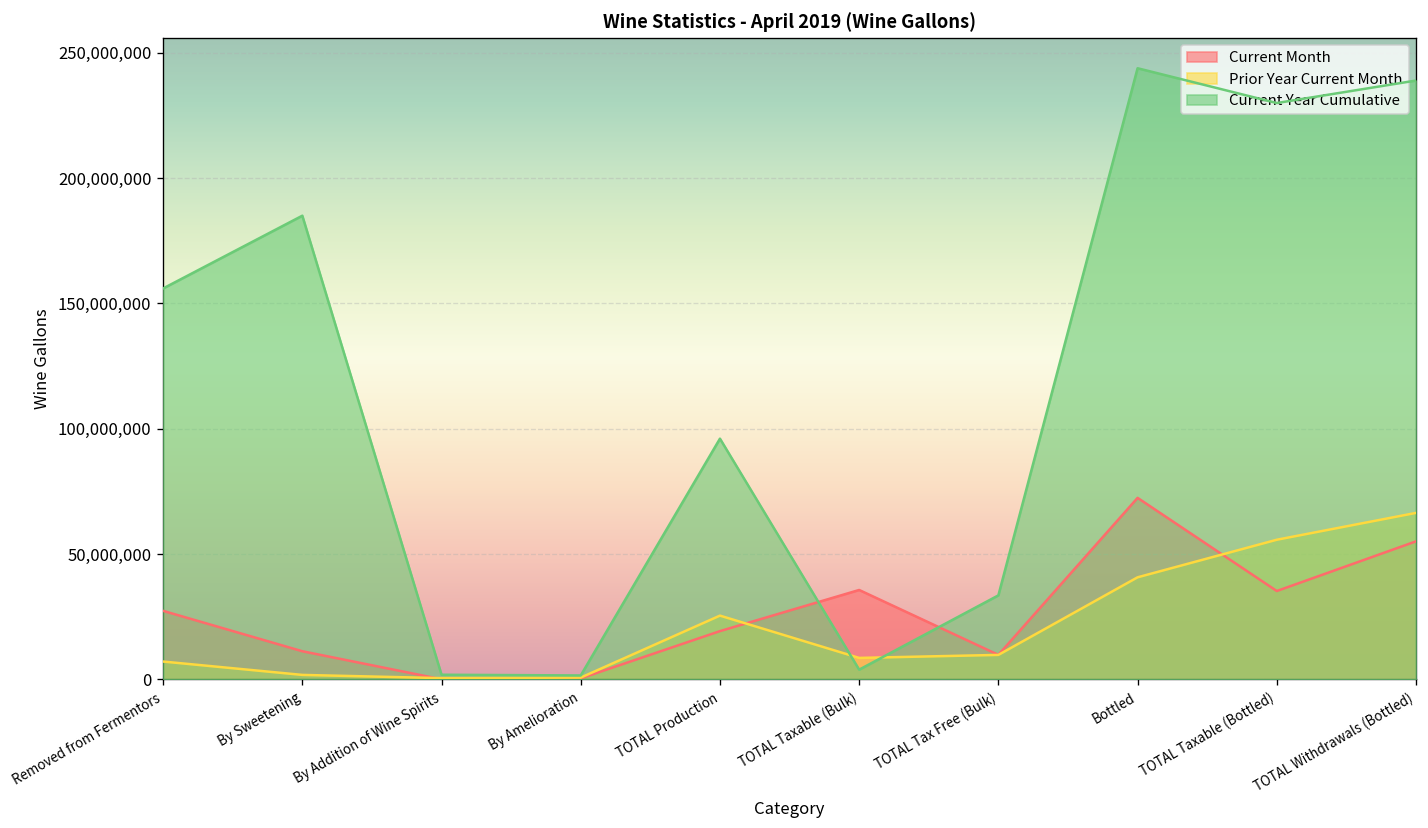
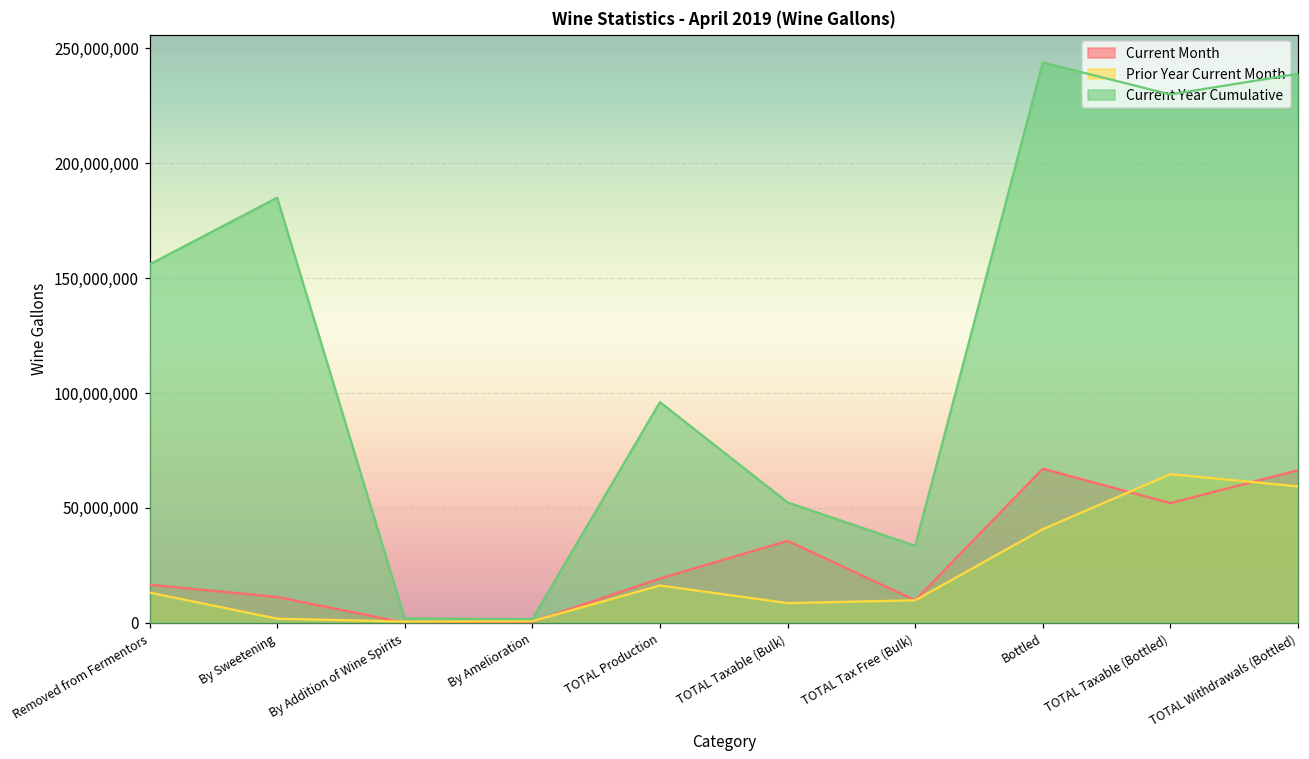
  {
    "Current Month": {
-     "Removed from Fermentors": "27,000,000",
+     "Removed from Fermentors": "17,000,000",
      "By Sweetening": "11,000,000",
      "TOTAL Production": "19,000,000",
      "TOTAL Taxable (Bulk)": "36,000,000",
-     "Bottled": "72,000,000",
-     "TOTAL Taxable (Bottled)": "35,000,000",
-     "TOTAL Withdrawals (Bottled)": "55,000,000"
+     "Bottled": "67,000,000",
+     "TOTAL Taxable (Bottled)": "52,000,000",
+     "TOTAL Withdrawals (Bottled)": "66,000,000"
    },
    "Prior Year Current Month": {
-     "Removed from Fermentors": "7,000,000",
+     "Removed from Fermentors": "13,000,000",
      "By Sweetening": "2,000,000",
-     "TOTAL Production": "25,000,000",
+     "TOTAL Production": "16,000,000",
      "TOTAL Taxable (Bulk)": "9,000,000",
      "Bottled": "41,000,000",
-     "TOTAL Taxable (Bottled)": "56,000,000",
-     "TOTAL Withdrawals (Bottled)": "66,000,000"
+     "TOTAL Taxable (Bottled)": "65,000,000",
+     "TOTAL Withdrawals (Bottled)": "59,000,000"
    },
    "Current Year Cumulative": {
      "Removed from Fermentors": "156,000,000",
      "By Sweetening": "185,000,000",
      "By Addition of Wine Spirits": "2,000,000",
      "TOTAL Production": "96,000,000",
-     "TOTAL Taxable (Bulk)": "4,000,000",
+     "TOTAL Taxable (Bulk)": "52,000,000",
      "TOTAL Tax Free (Bulk)": "34,000,000",
      "Bottled": "244,000,000",
      "TOTAL Withdrawals (Bottled)": "239,000,000"
    }
  }
